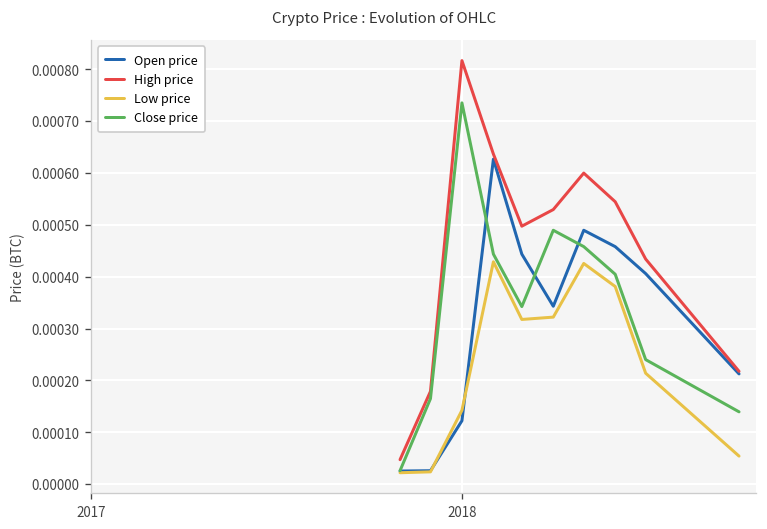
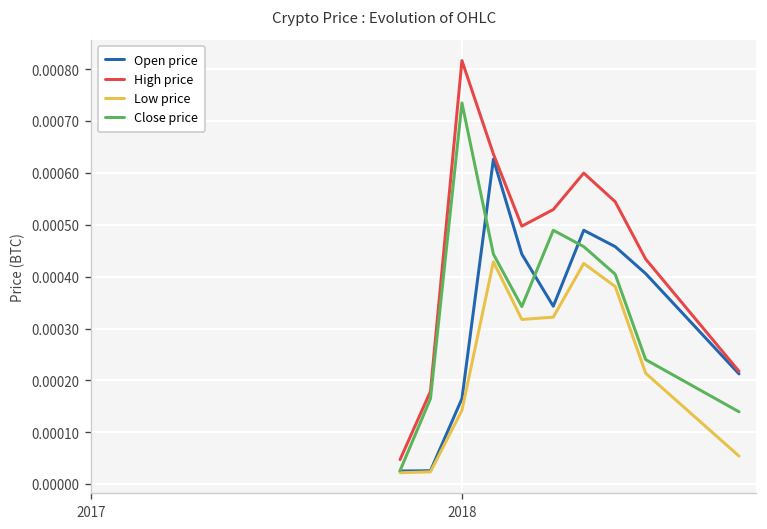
  {
    "Open price": {
-     "2018": 0.00012
+     "2018": 0.00016
    },
    "High price": {
      "2018": 0.00082
    },
    "Low price": {
      "2018": 0.00014
    },
    "Close price": {
      "2018": 0.00074
    }
  }
